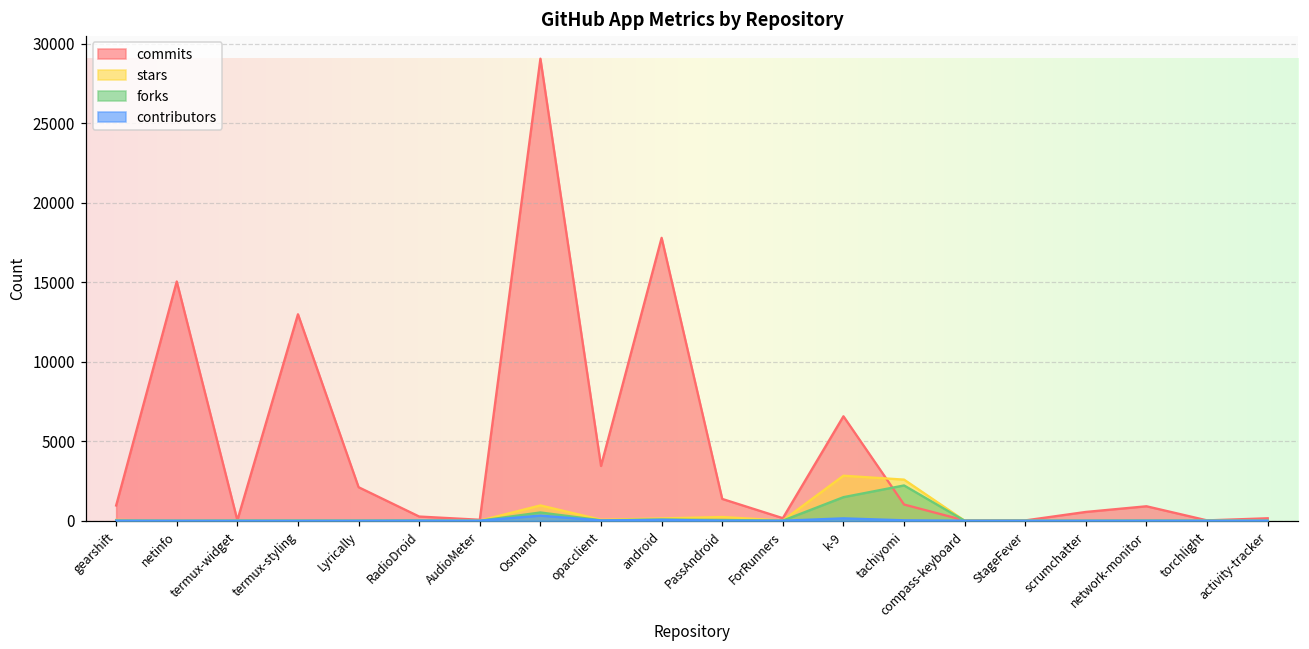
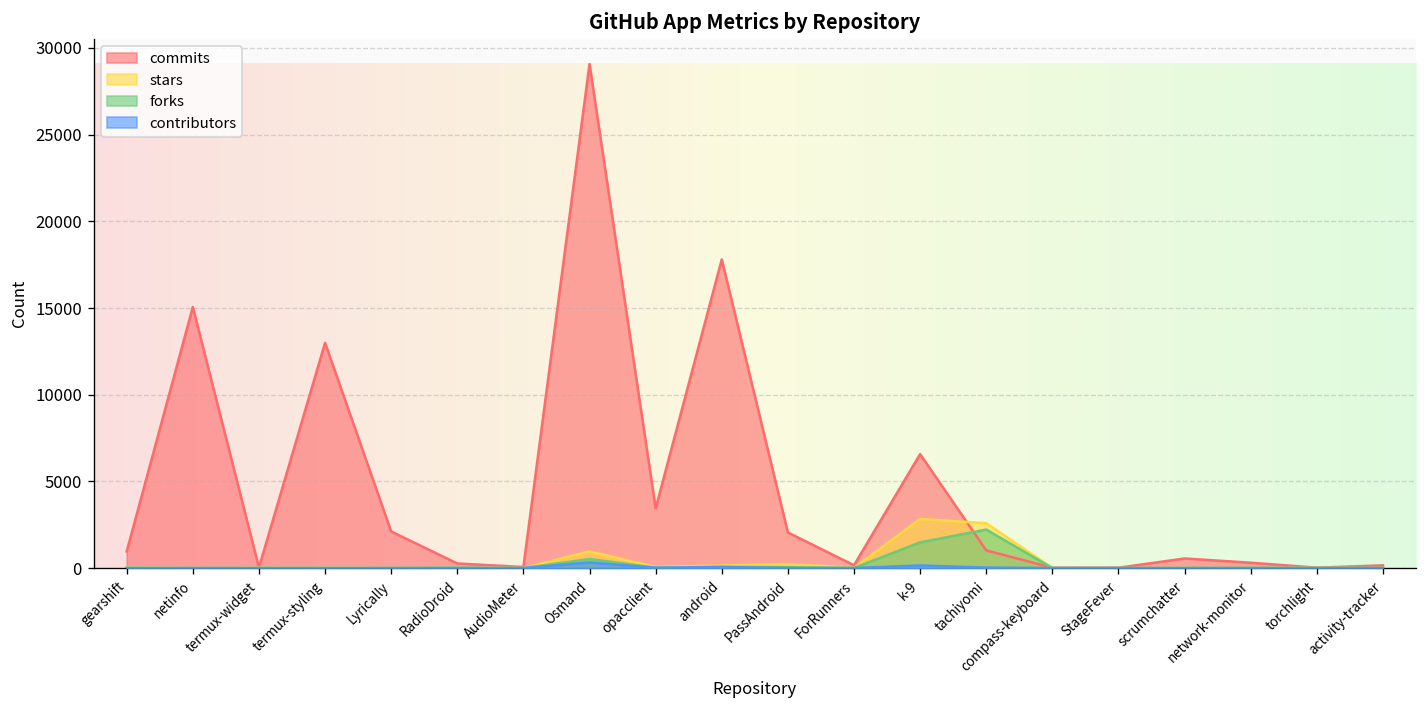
  {
    "commits": {
      "gearshift": 1000,
      "netinfo": 15100,
      "termux-styling": 13000,
      "Lyrically": 2100,
      "RadioDroid": 300,
      "Osmand": 29100,
      "opacclient": 3400,
      "android": 17800,
-     "PassAndroid": 1400,
+     "PassAndroid": 2100,
      "k-9": 6600,
      "tachiyomi": 1000,
      "scrumchatter": 600,
-     "network-monitor": 900
+     "network-monitor": 300
    },
    "stars": {
      "Osmand": 1000,
      "PassAndroid": 200,
      "k-9": 2800,
      "tachiyomi": 2600
    },
    "forks": {
      "Osmand": 500,
      "k-9": 1500,
      "tachiyomi": 2200
    },
    "contributors": {
      "Osmand": 300,
      "k-9": 200,
      "tachiyomi": 0
    }
  }
